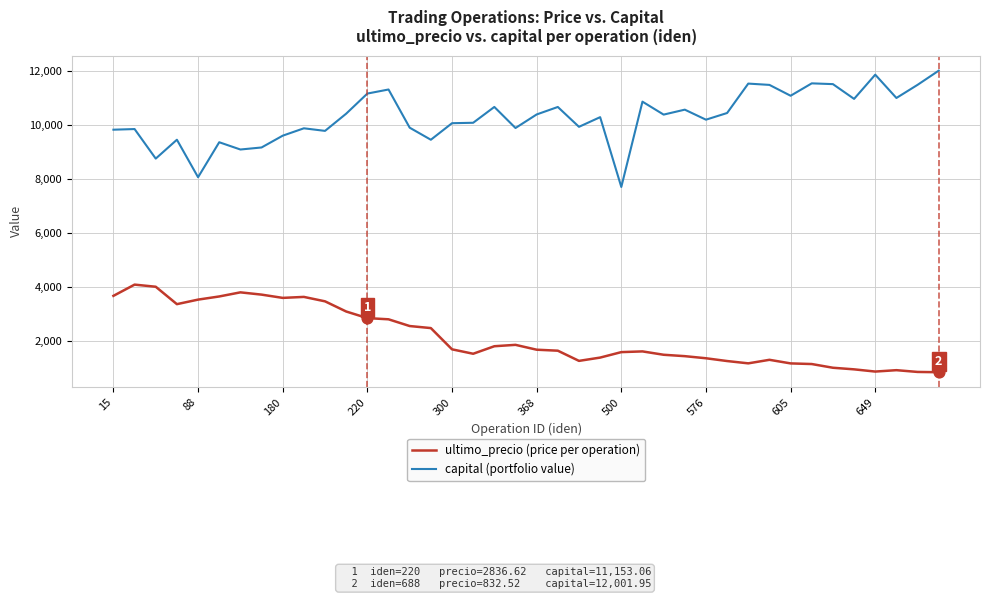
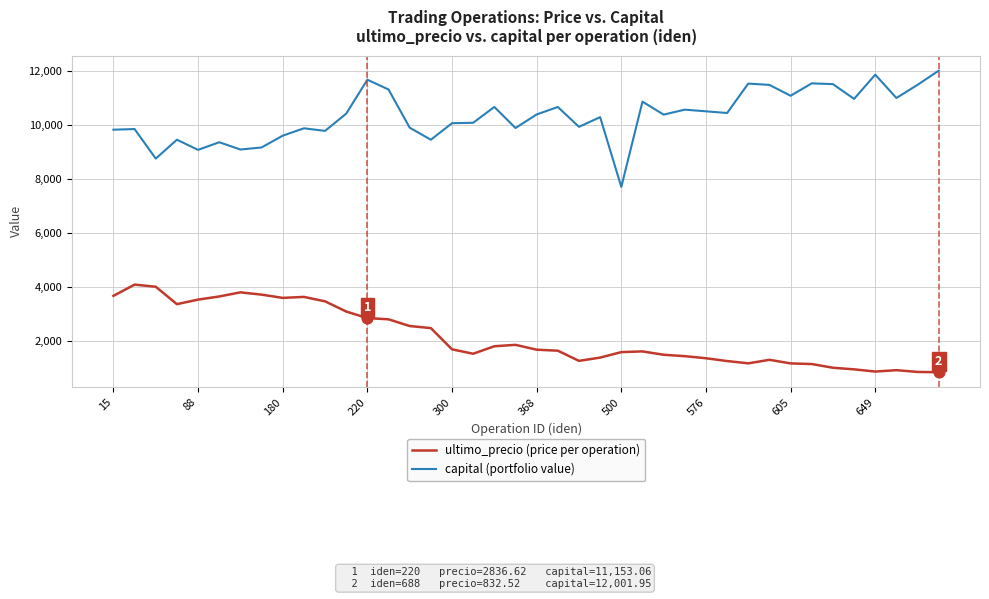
  {
    "capital (portfolio value)": {
-     "88": "8,100",
+     "88": "9,100",
      "180": "9,600",
-     "220": "11,200",
+     "220": "11,700",
      "300": "10,100",
      "368": "10,400",
      "500": "7,700",
-     "576": "10,200",
+     "576": "10,500",
      "605": "11,100",
      "649": "11,900"
    }
  }
